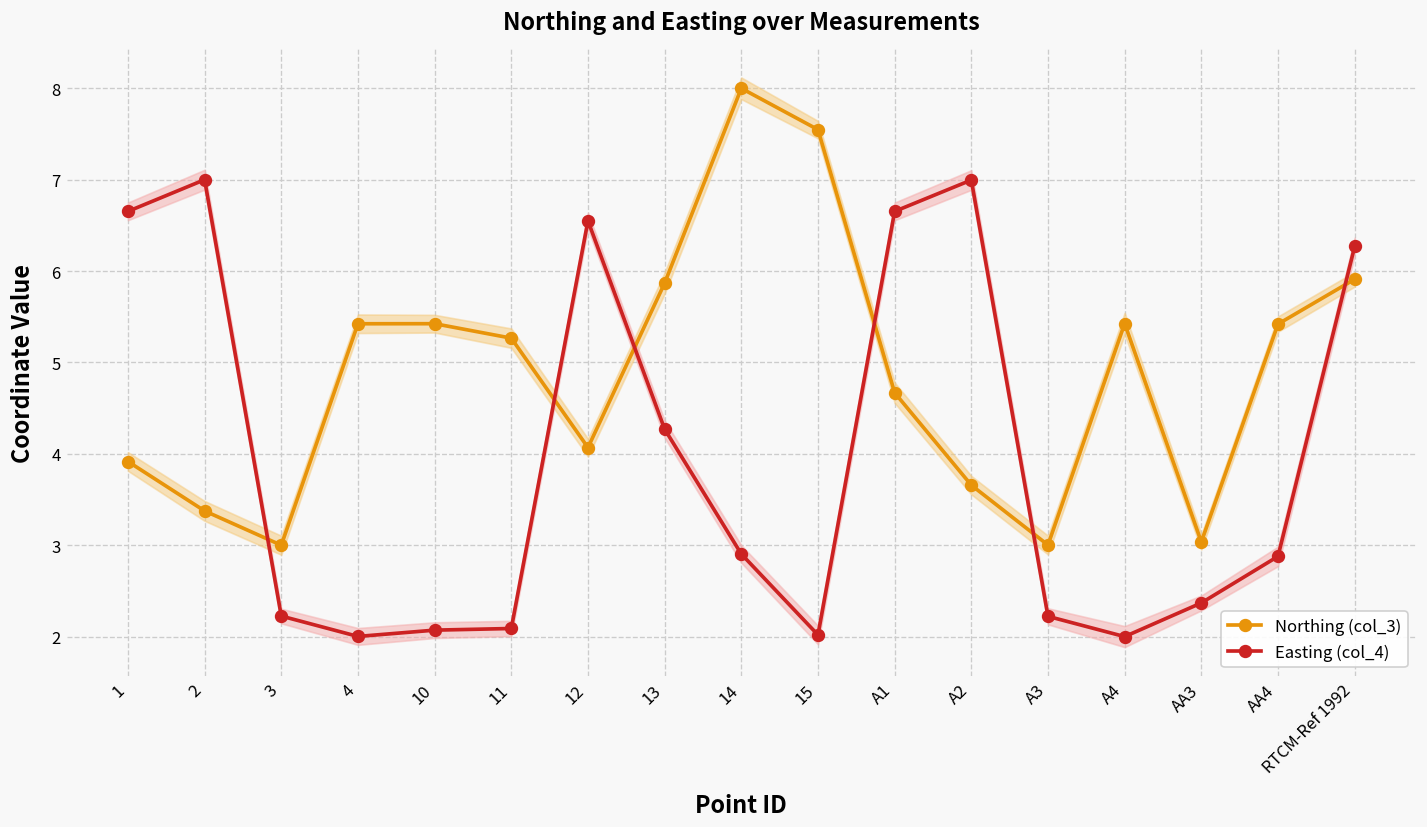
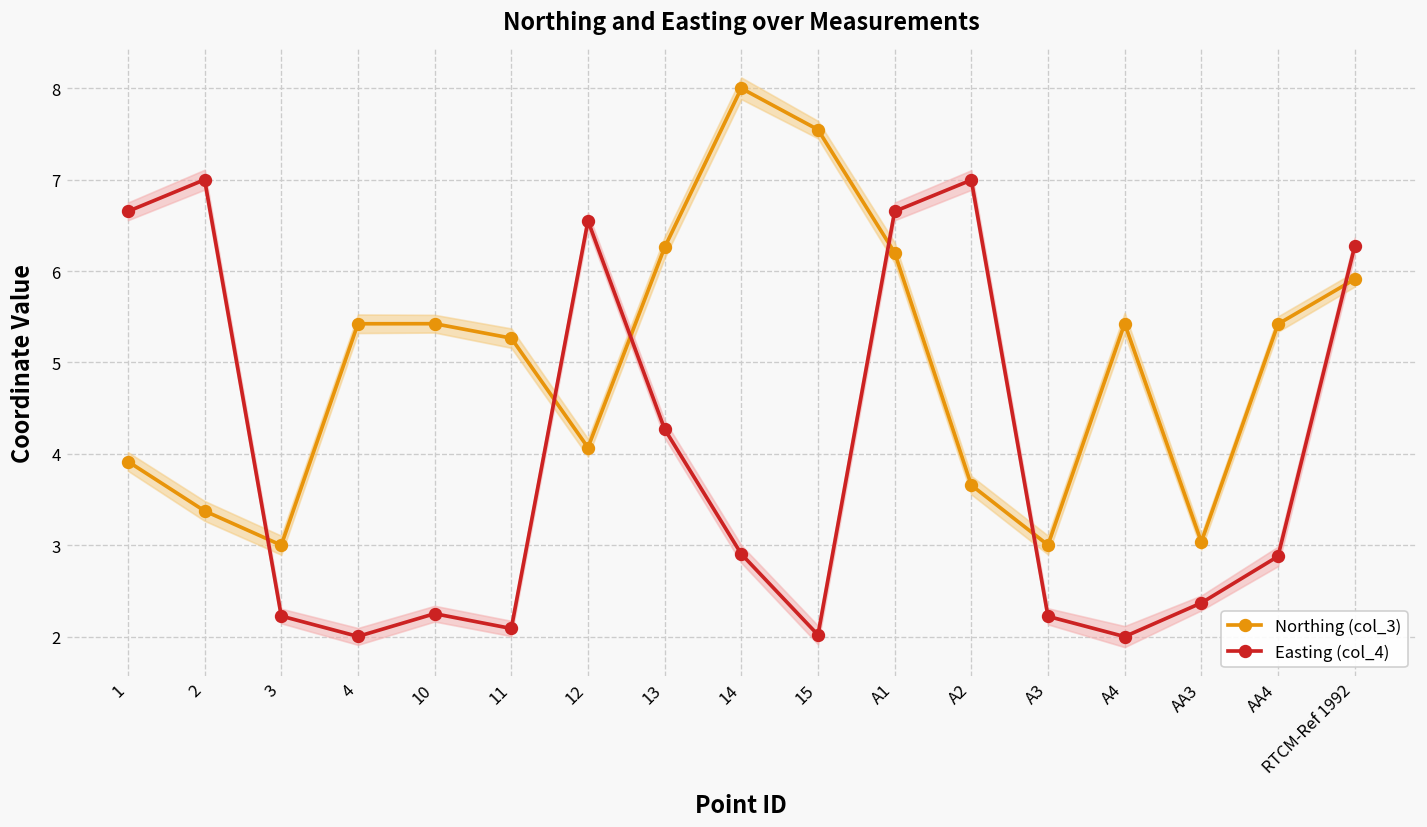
  {
    "Northing (col_3)": {
      "1": 3.9,
      "2": 3.4,
      "3": 3.0,
      "4": 5.4,
      "10": 5.4,
      "11": 5.3,
      "12": 4.1,
-     "13": 5.9,
+     "13": 6.3,
      "14": 8.0,
      "15": 7.5,
-     "A1": 4.7,
+     "A1": 6.2,
      "A2": 3.7,
      "A3": 3.0,
      "A4": 5.4,
      "AA3": 3.0,
      "AA4": 5.4,
      "RTCM-Ref 1992": 5.9
    },
    "Easting (col_4)": {
      "1": 6.7,
      "2": 7.0,
      "3": 2.2,
      "4": 2.0,
-     "10": 2.1,
+     "10": 2.3,
      "11": 2.1,
      "12": 6.6,
      "13": 4.3,
      "14": 2.9,
      "15": 2.0,
      "A1": 6.7,
      "A2": 7.0,
      "A3": 2.2,
      "A4": 2.0,
      "AA3": 2.4,
      "AA4": 2.9,
      "RTCM-Ref 1992": 6.3
    }
  }
